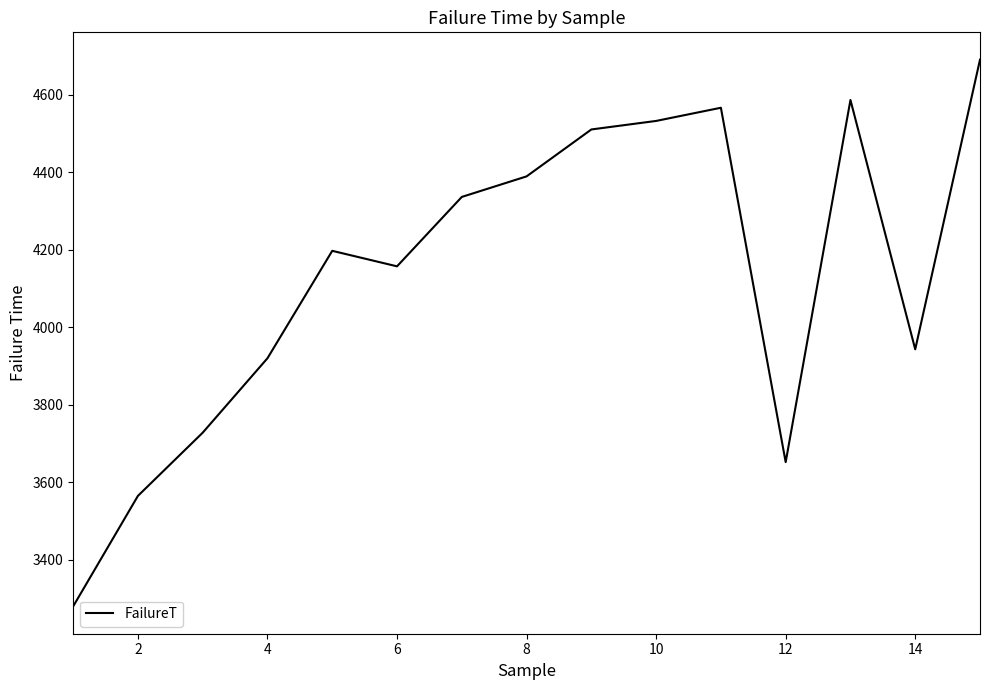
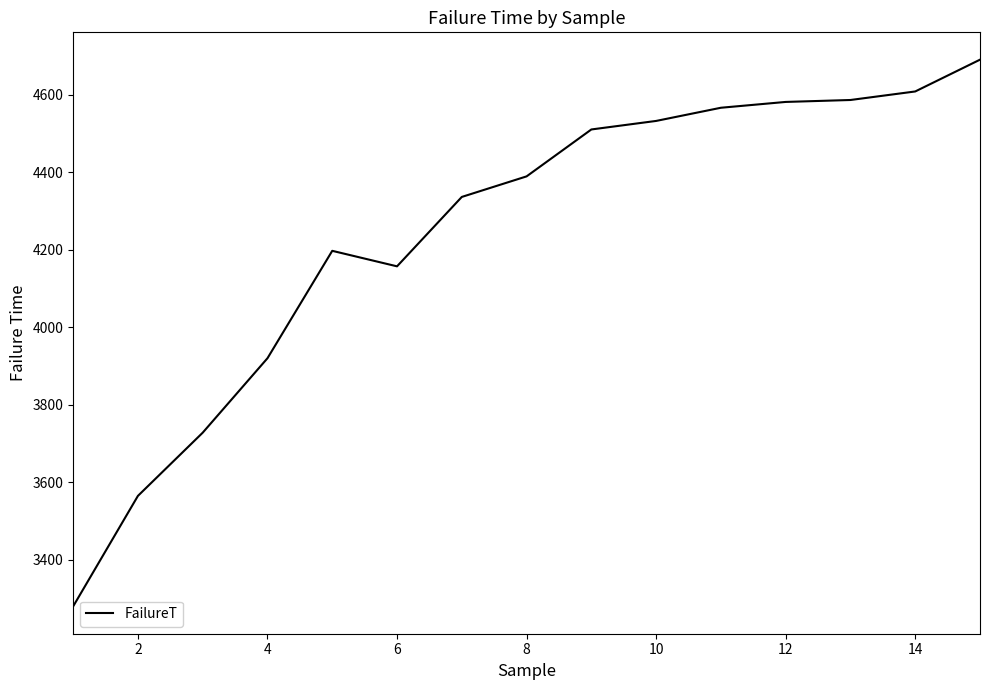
  {
    "2": 3570,
    "4": 3920,
    "6": 4160,
    "8": 4390,
    "10": 4530,
-   "12": 3650,
-   "14": 3940
+   "12": 4580,
+   "14": 4610
  }
